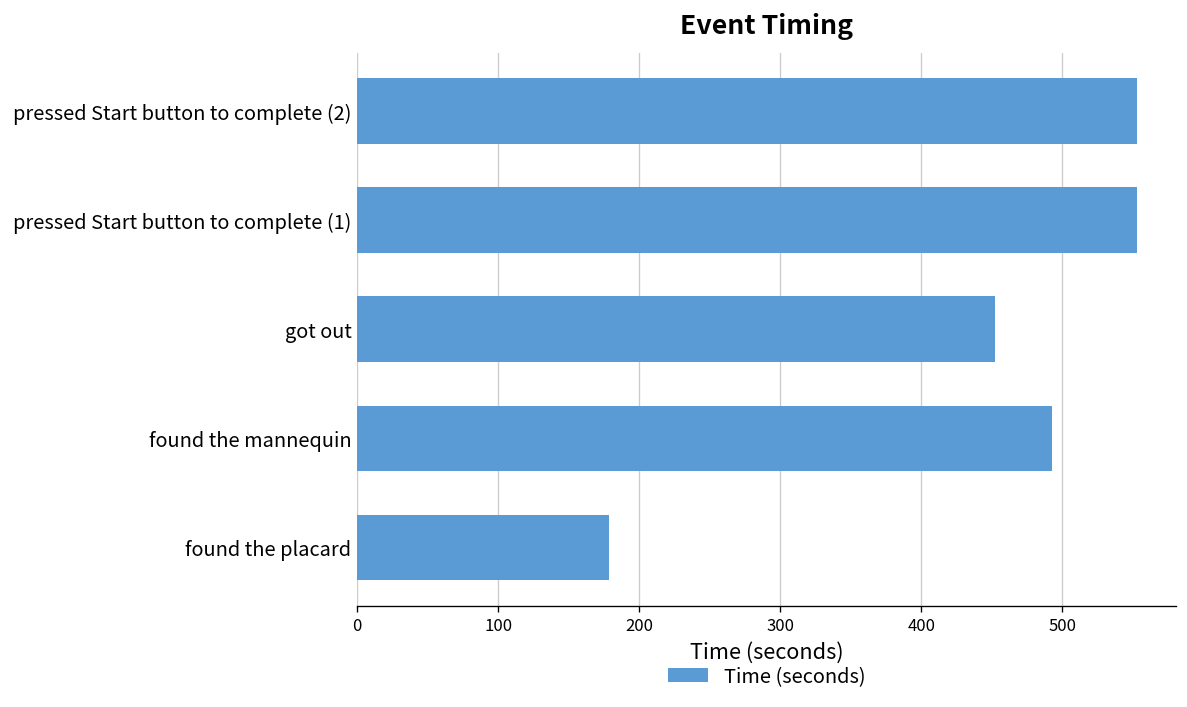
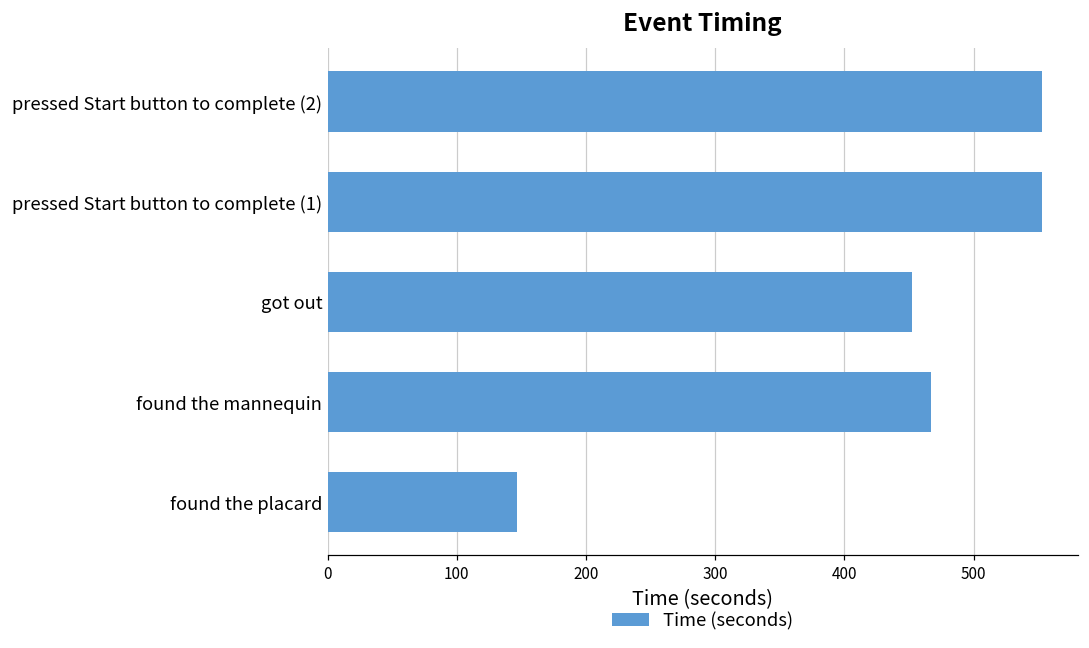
  {
    "pressed Start button to complete (2)": 553,
    "pressed Start button to complete (1)": 553,
    "got out": 453,
-   "found the mannequin": 493,
-   "found the placard": 178
+   "found the mannequin": 467,
+   "found the placard": 147
  }
